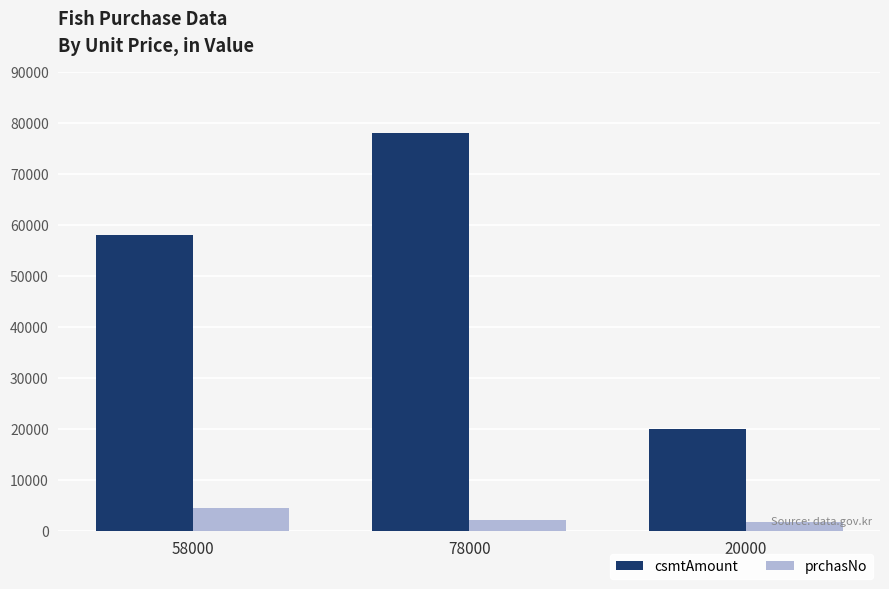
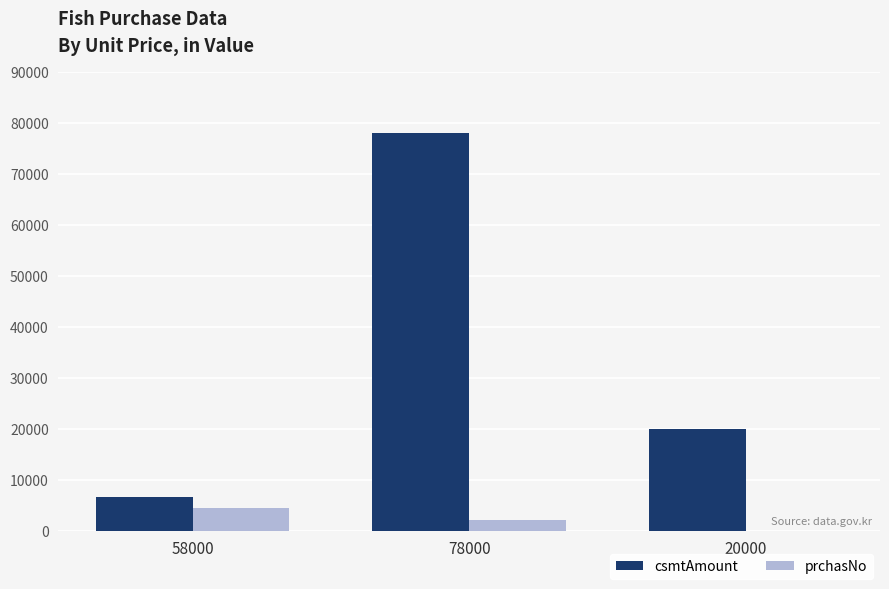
  {
    "csmtAmount": {
-     "58000": 58000,
+     "58000": 7000,
      "78000": 78000,
      "20000": 20000
    },
    "prchasNo": {
      "58000": 5000,
      "78000": 2000,
-     "20000": 2000
+     "20000": 0
    }
  }
